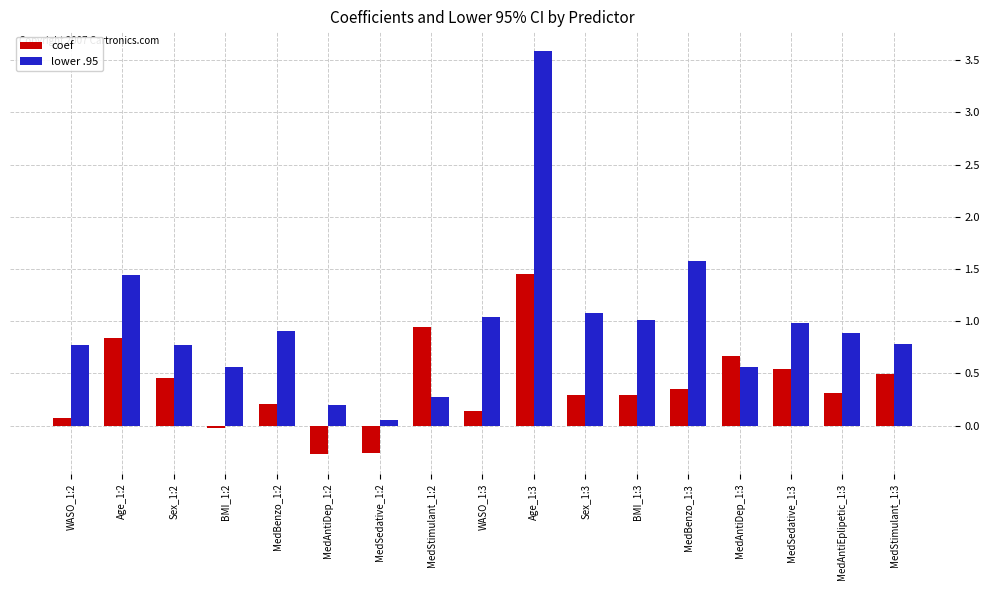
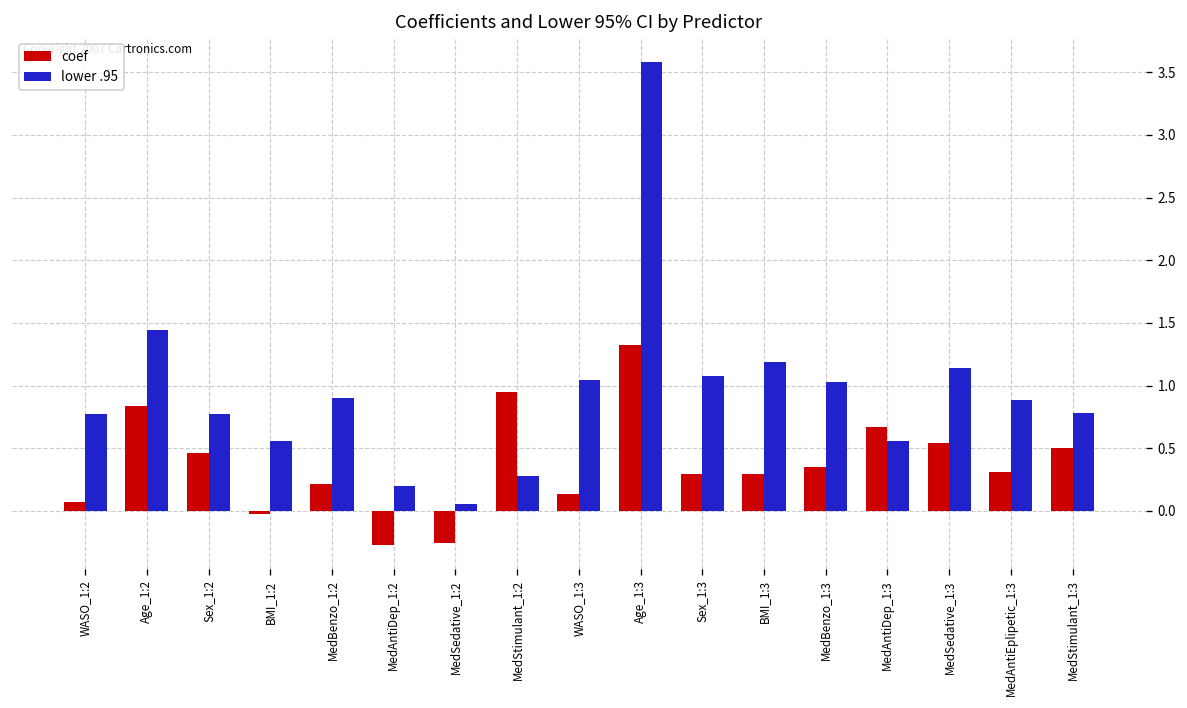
  {
    "coef": {
      "WASO_1:2": 0.07,
      "Age_1:2": 0.84,
      "Sex_1:2": 0.46,
      "BMI_1:2": -0.03,
      "MedBenzo_1:2": 0.21,
      "MedAntiDep_1:2": -0.27,
      "MedSedative_1:2": -0.26,
      "MedStimulant_1:2": 0.95,
      "WASO_1:3": 0.14,
-     "Age_1:3": 1.45,
+     "Age_1:3": 1.32,
      "Sex_1:3": 0.29,
      "BMI_1:3": 0.29,
      "MedBenzo_1:3": 0.35,
      "MedAntiDep_1:3": 0.67,
      "MedSedative_1:3": 0.54,
      "MedAntiEplipetic_1:3": 0.31,
      "MedStimulant_1:3": 0.50
    },
    "lower .95": {
      "WASO_1:2": 0.77,
      "Age_1:2": 1.44,
      "Sex_1:2": 0.77,
      "BMI_1:2": 0.56,
      "MedBenzo_1:2": 0.90,
      "MedAntiDep_1:2": 0.19,
      "MedSedative_1:2": 0.06,
      "MedStimulant_1:2": 0.28,
      "WASO_1:3": 1.04,
      "Age_1:3": 3.58,
      "Sex_1:3": 1.08,
-     "BMI_1:3": 1.01,
-     "MedBenzo_1:3": 1.58,
+     "BMI_1:3": 1.19,
+     "MedBenzo_1:3": 1.02,
      "MedAntiDep_1:3": 0.56,
-     "MedSedative_1:3": 0.98,
+     "MedSedative_1:3": 1.14,
      "MedAntiEplipetic_1:3": 0.88,
      "MedStimulant_1:3": 0.78
    }
  }
